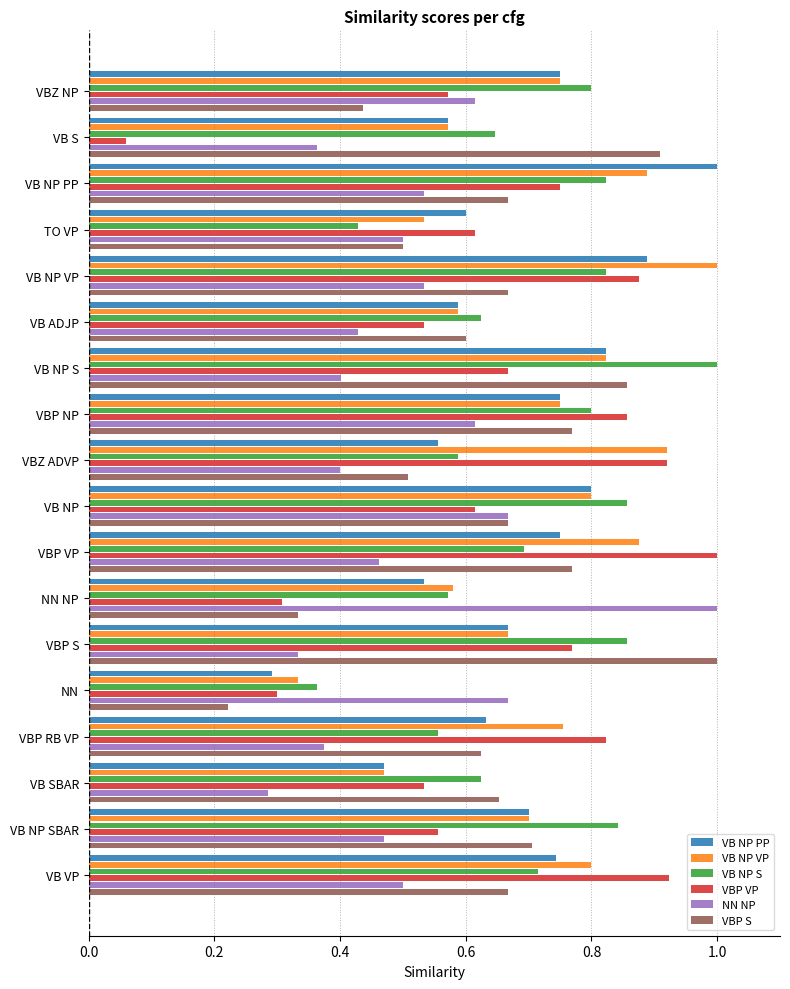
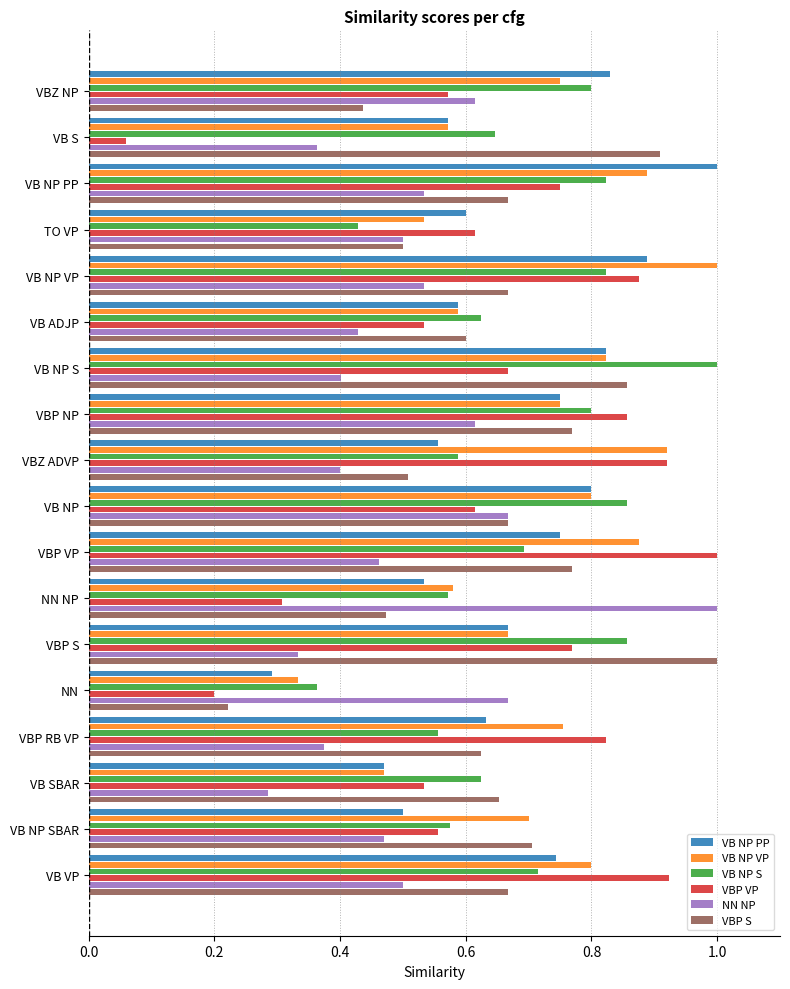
  {
    "VB NP PP": {
-     "VBZ NP": 0.75,
+     "VBZ NP": 0.83,
      "VB S": 0.57,
      "VB NP PP": 1.00,
      "TO VP": 0.60,
      "VB NP VP": 0.89,
      "VB ADJP": 0.59,
      "VB NP S": 0.82,
      "VBP NP": 0.75,
      "VBZ ADVP": 0.56,
      "VB NP": 0.80,
      "VBP VP": 0.75,
      "NN NP": 0.53,
      "VBP S": 0.67,
      "NN": 0.29,
      "VBP RB VP": 0.63,
      "VB SBAR": 0.47,
-     "VB NP SBAR": 0.7,
+     "VB NP SBAR": 0.5,
      "VB VP": 0.74
    },
    "VB NP VP": {
      "VBZ NP": 0.75,
      "VB S": 0.57,
      "VB NP PP": 0.89,
      "TO VP": 0.53,
      "VB NP VP": 1.00,
      "VB ADJP": 0.59,
      "VB NP S": 0.82,
      "VBP NP": 0.75,
      "VBZ ADVP": 0.92,
      "VB NP": 0.80,
      "VBP VP": 0.88,
      "NN NP": 0.58,
      "VBP S": 0.67,
      "NN": 0.33,
      "VBP RB VP": 0.76,
      "VB SBAR": 0.47,
      "VB NP SBAR": 0.70,
      "VB VP": 0.80
    },
    "VB NP S": {
      "VBZ NP": 0.80,
      "VB S": 0.65,
      "VB NP PP": 0.82,
      "TO VP": 0.43,
      "VB NP VP": 0.82,
      "VB ADJP": 0.63,
      "VB NP S": 1.00,
      "VBP NP": 0.80,
      "VBZ ADVP": 0.59,
      "VB NP": 0.86,
      "VBP VP": 0.69,
      "NN NP": 0.57,
      "VBP S": 0.86,
      "NN": 0.36,
      "VBP RB VP": 0.56,
      "VB SBAR": 0.63,
-     "VB NP SBAR": 0.84,
+     "VB NP SBAR": 0.58,
      "VB VP": 0.71
    },
    "VBP VP": {
      "VBZ NP": 0.57,
      "VB S": 0.06,
      "VB NP PP": 0.75,
      "TO VP": 0.62,
      "VB NP VP": 0.88,
      "VB ADJP": 0.53,
      "VB NP S": 0.67,
      "VBP NP": 0.86,
      "VBZ ADVP": 0.92,
      "VB NP": 0.62,
      "VBP VP": 1.0,
      "NN NP": 0.31,
      "VBP S": 0.77,
-     "NN": 0.3,
+     "NN": 0.2,
      "VBP RB VP": 0.82,
      "VB SBAR": 0.53,
      "VB NP SBAR": 0.56,
      "VB VP": 0.92
    },
    "NN NP": {
      "VBZ NP": 0.62,
      "VB S": 0.36,
      "VB NP PP": 0.53,
      "TO VP": 0.50,
      "VB NP VP": 0.53,
      "VB ADJP": 0.43,
      "VB NP S": 0.40,
      "VBP NP": 0.62,
      "VBZ ADVP": 0.40,
      "VB NP": 0.67,
      "VBP VP": 0.46,
      "NN NP": 1.00,
      "VBP S": 0.33,
      "NN": 0.67,
      "VBP RB VP": 0.38,
      "VB SBAR": 0.29,
      "VB NP SBAR": 0.47,
      "VB VP": 0.50
    },
    "VBP S": {
      "VBZ NP": 0.44,
      "VB S": 0.91,
      "VB NP PP": 0.67,
      "TO VP": 0.50,
      "VB NP VP": 0.67,
      "VB ADJP": 0.60,
      "VB NP S": 0.86,
      "VBP NP": 0.77,
      "VBZ ADVP": 0.51,
      "VB NP": 0.67,
      "VBP VP": 0.77,
-     "NN NP": 0.33,
+     "NN NP": 0.47,
      "VBP S": 1.00,
      "NN": 0.22,
      "VBP RB VP": 0.63,
      "VB SBAR": 0.65,
      "VB NP SBAR": 0.71,
      "VB VP": 0.67
    }
  }
